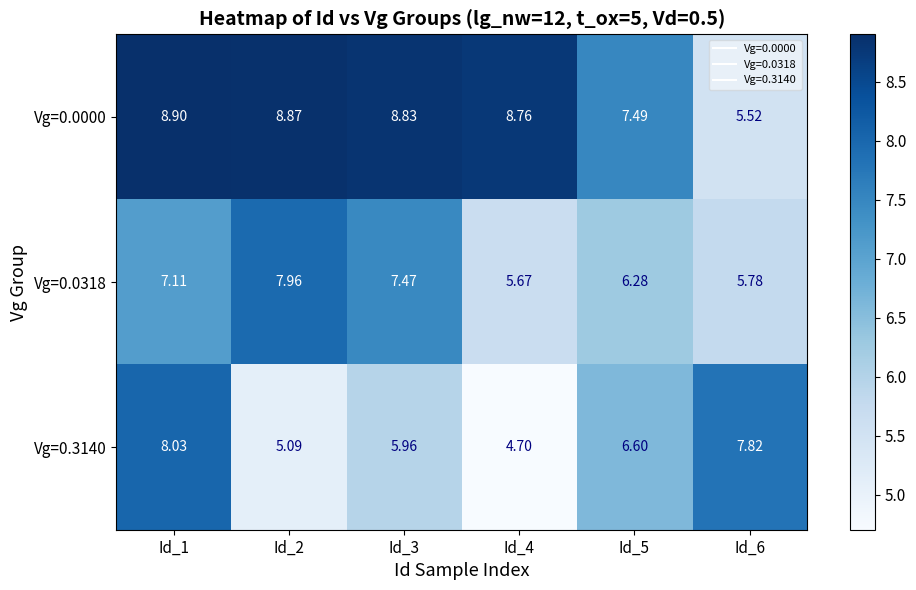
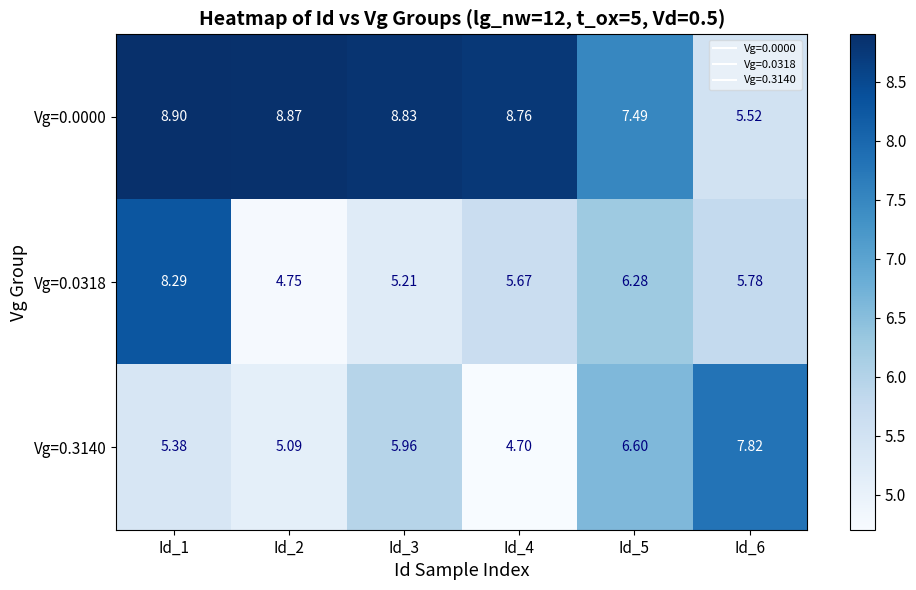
  {
    "Vg=0.0000": {
      "Id_1": 8.90,
      "Id_2": 8.87,
      "Id_3": 8.83,
      "Id_4": 8.76,
      "Id_5": 7.49,
      "Id_6": 5.52
    },
    "Vg=0.0318": {
-     "Id_1": 7.11,
-     "Id_2": 7.96,
-     "Id_3": 7.47,
+     "Id_1": 8.29,
+     "Id_2": 4.75,
+     "Id_3": 5.21,
      "Id_4": 5.67,
      "Id_5": 6.28,
      "Id_6": 5.78
    },
    "Vg=0.3140": {
-     "Id_1": 8.03,
+     "Id_1": 5.38,
      "Id_2": 5.09,
      "Id_3": 5.96,
      "Id_4": 4.70,
      "Id_5": 6.60,
      "Id_6": 7.82
    }
  }
